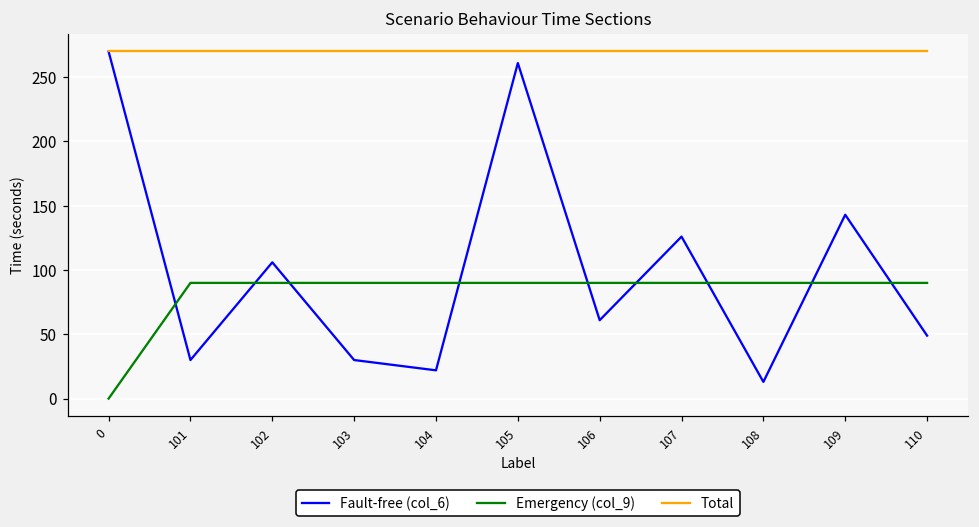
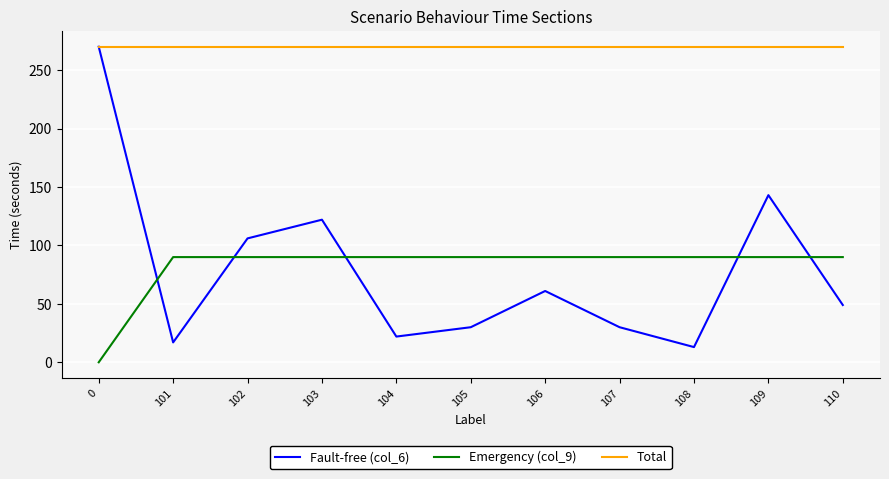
  {
    "Fault-free (col_6)": {
-     "101": 30,
+     "101": 17,
      "102": 106,
-     "103": 30,
+     "103": 122,
      "104": 22,
-     "105": 261,
+     "105": 30,
      "106": 61,
-     "107": 126,
+     "107": 30,
      "108": 13,
      "109": 143,
      "110": 49
    },
    "Emergency (col_9)": {
      "0": 0,
      "101": 90,
      "102": 90,
      "103": 90,
      "104": 90,
      "105": 90,
      "106": 90,
      "107": 90,
      "108": 90,
      "109": 90,
      "110": 90
    },
    "Total": {
      "101": 270,
      "102": 270,
      "103": 270,
      "104": 270,
      "105": 270,
      "106": 270,
      "107": 270,
      "108": 270,
      "109": 270,
      "110": 270
    }
  }
